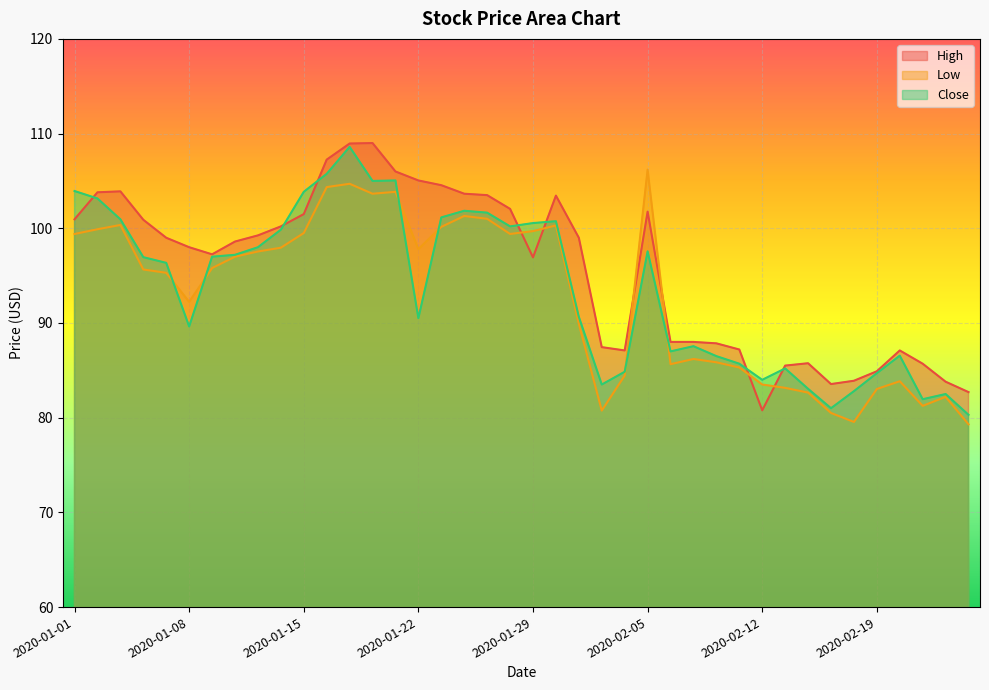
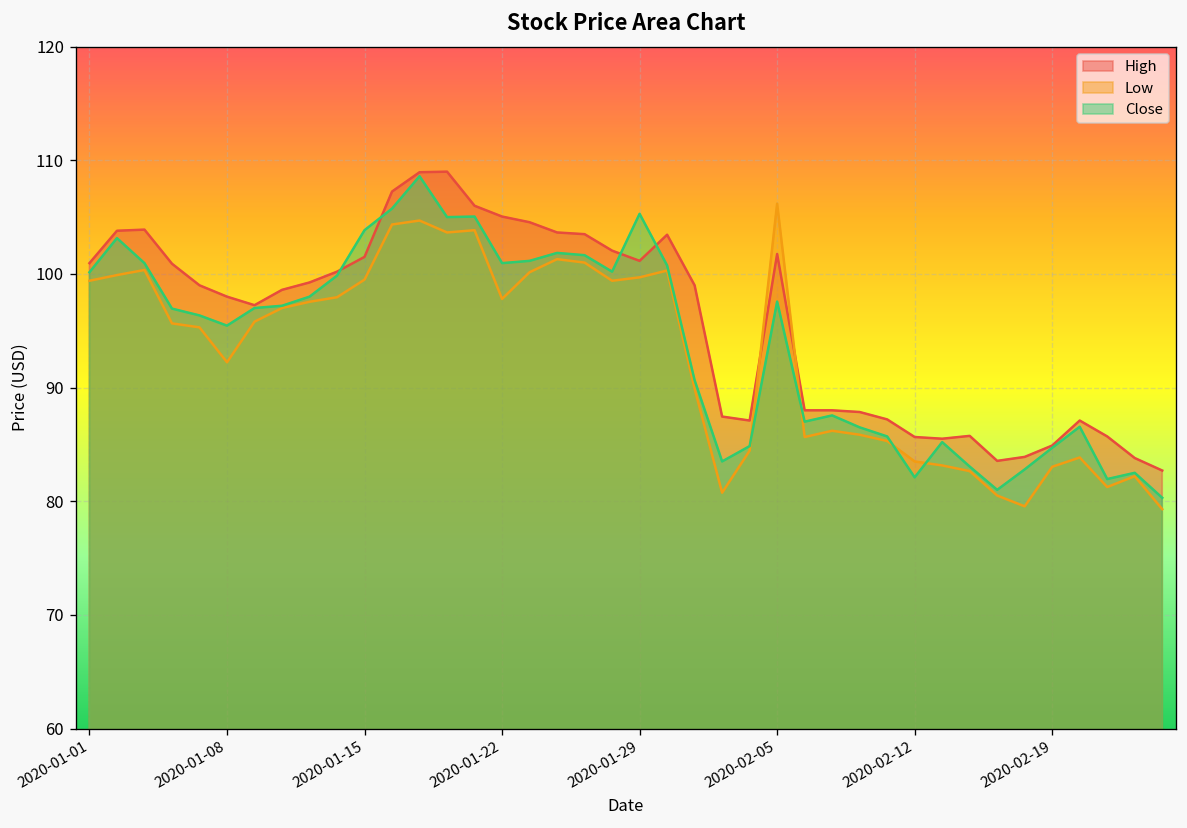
  {
    "High": {
      "2020-01-01": 101,
      "2020-01-08": 98,
      "2020-01-15": 102,
      "2020-01-22": 105,
-     "2020-01-29": 97,
+     "2020-01-29": 101,
      "2020-02-05": 102,
-     "2020-02-12": 81
+     "2020-02-12": 86
    },
    "Low": {
      "2020-01-01": 99,
      "2020-01-08": 92,
      "2020-01-15": 100,
      "2020-01-22": 98,
      "2020-01-29": 100,
      "2020-02-05": 106,
      "2020-02-12": 84,
      "2020-02-19": 83
    },
    "Close": {
-     "2020-01-01": 104,
-     "2020-01-08": 90,
+     "2020-01-01": 100,
+     "2020-01-08": 95,
      "2020-01-15": 104,
-     "2020-01-22": 91,
-     "2020-01-29": 101,
+     "2020-01-22": 101,
+     "2020-01-29": 105,
      "2020-02-05": 98,
-     "2020-02-12": 84
+     "2020-02-12": 82
    }
  }
